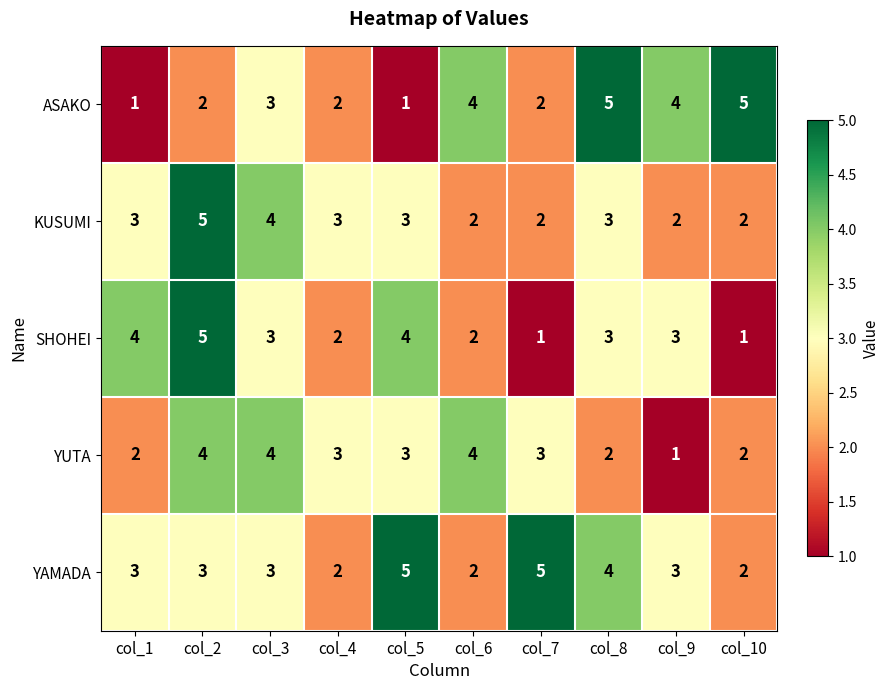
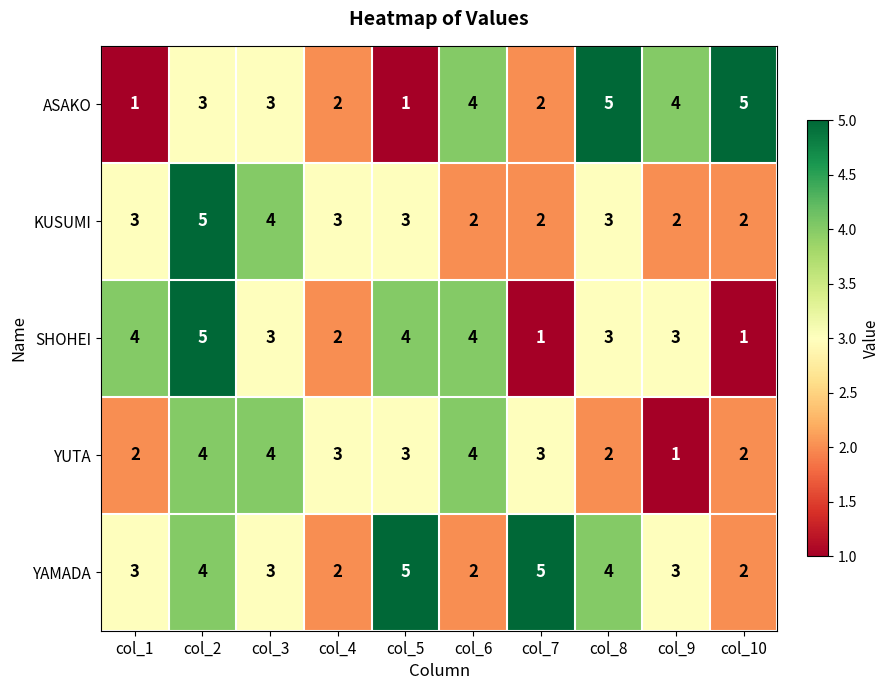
  {
    "ASAKO": {
      "col_1": 1,
-     "col_2": 2,
+     "col_2": 3,
      "col_3": 3,
      "col_4": 2,
      "col_5": 1,
      "col_6": 4,
      "col_7": 2,
      "col_8": 5,
      "col_9": 4,
      "col_10": 5
    },
    "KUSUMI": {
      "col_1": 3,
      "col_2": 5,
      "col_3": 4,
      "col_4": 3,
      "col_5": 3,
      "col_6": 2,
      "col_7": 2,
      "col_8": 3,
      "col_9": 2,
      "col_10": 2
    },
    "SHOHEI": {
      "col_1": 4,
      "col_2": 5,
      "col_3": 3,
      "col_4": 2,
      "col_5": 4,
-     "col_6": 2,
+     "col_6": 4,
      "col_7": 1,
      "col_8": 3,
      "col_9": 3,
      "col_10": 1
    },
    "YUTA": {
      "col_1": 2,
      "col_2": 4,
      "col_3": 4,
      "col_4": 3,
      "col_5": 3,
      "col_6": 4,
      "col_7": 3,
      "col_8": 2,
      "col_9": 1,
      "col_10": 2
    },
    "YAMADA": {
      "col_1": 3,
-     "col_2": 3,
+     "col_2": 4,
      "col_3": 3,
      "col_4": 2,
      "col_5": 5,
      "col_6": 2,
      "col_7": 5,
      "col_8": 4,
      "col_9": 3,
      "col_10": 2
    }
  }
